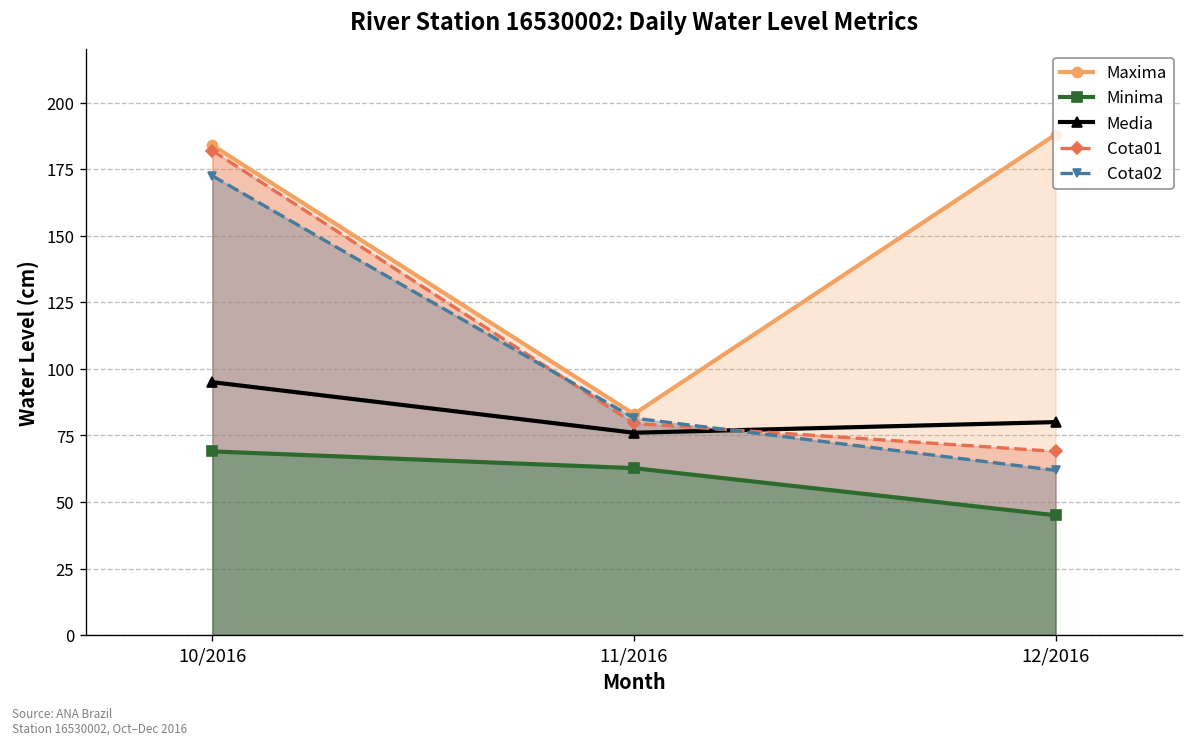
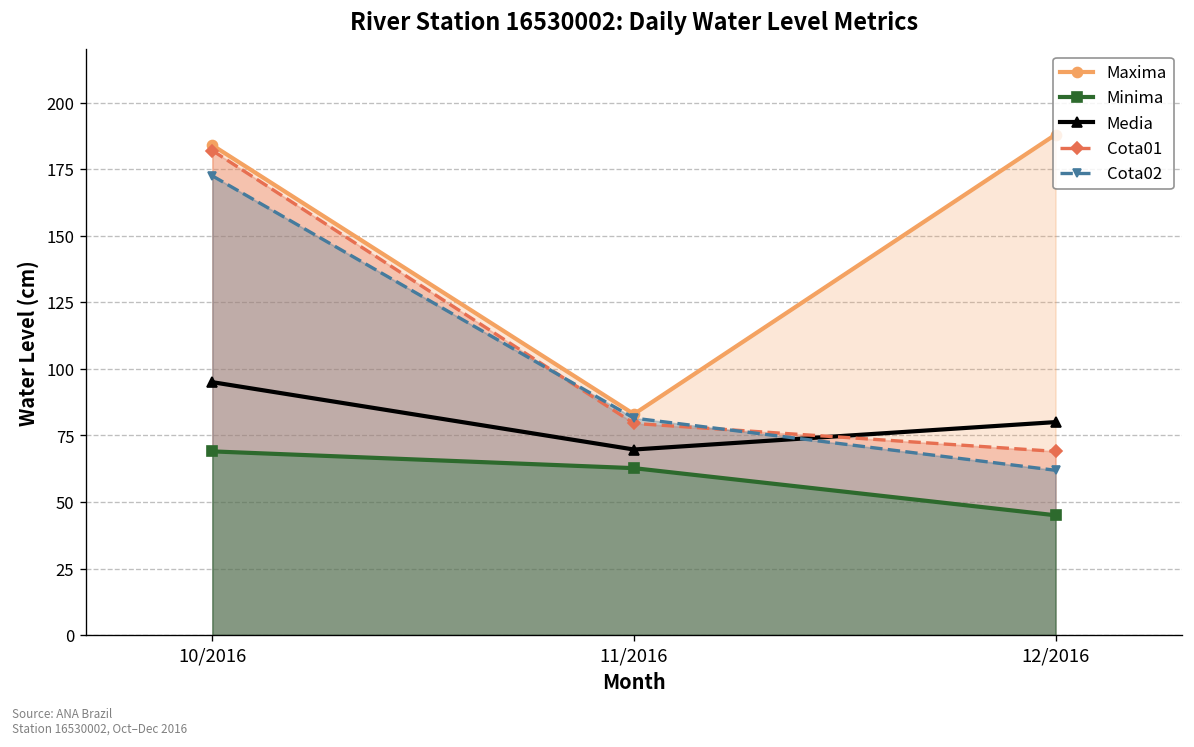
  {
    "Minima": {
      "10/2016": 69,
      "11/2016": 63,
      "12/2016": 45
    },
    "Media": {
      "10/2016": 95,
-     "11/2016": 76,
+     "11/2016": 70,
      "12/2016": 80
    },
    "Cota02": {
      "10/2016": 173,
      "11/2016": 82,
      "12/2016": 62
    }
  }
